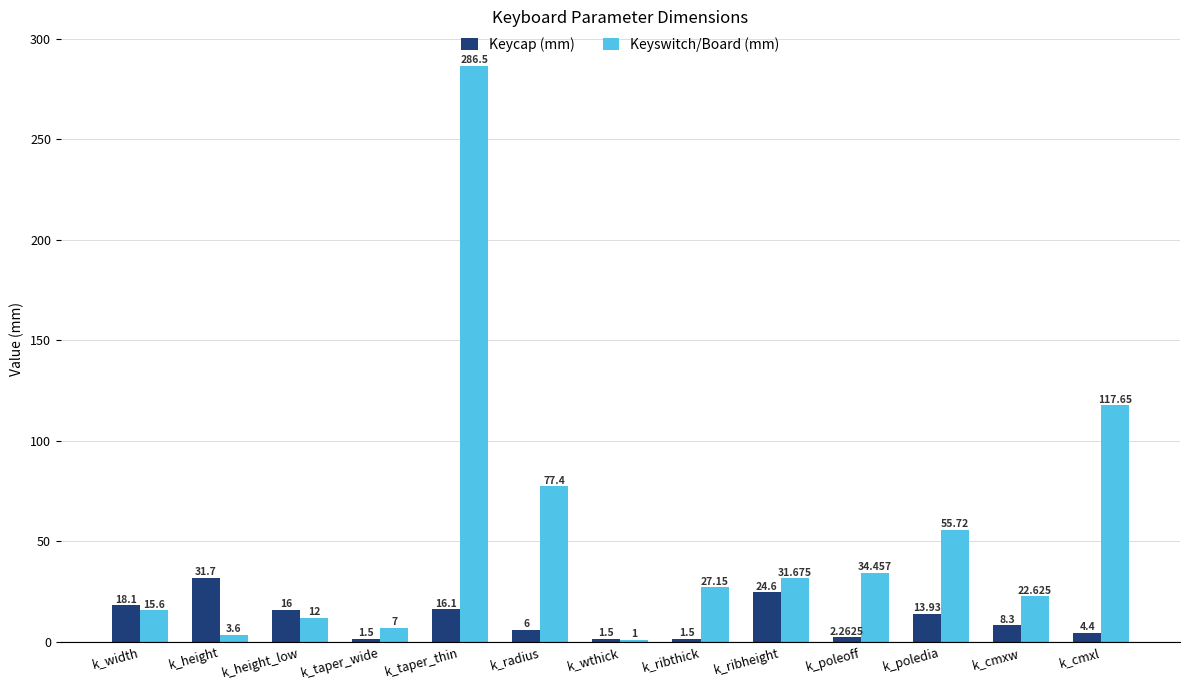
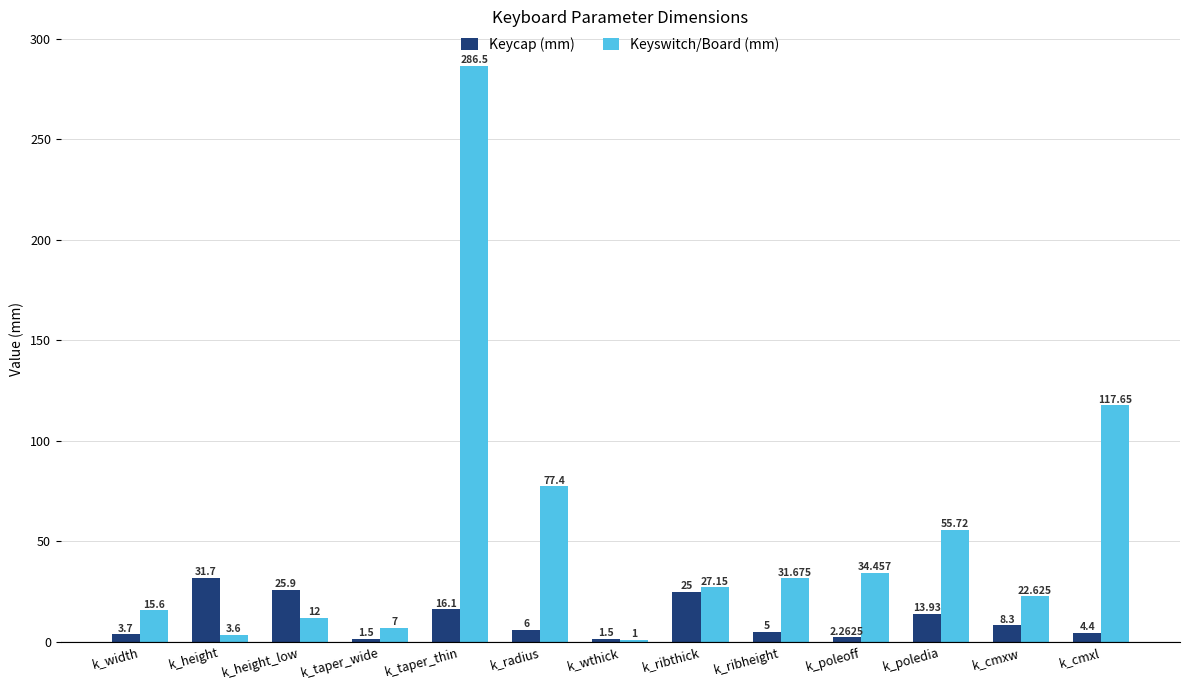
  {
    "Keycap (mm)": {
-     "k_width": 18.1,
+     "k_width": 3.7,
      "k_height": 31.7,
-     "k_height_low": 16,
+     "k_height_low": 25.9,
      "k_taper_wide": 1.5,
      "k_taper_thin": 16.1,
      "k_radius": 6,
      "k_wthick": 1.5,
-     "k_ribthick": 1.5,
-     "k_ribheight": 24.6,
+     "k_ribthick": 25,
+     "k_ribheight": 5,
      "k_poleoff": 2.2625,
      "k_poledia": 13.93,
      "k_cmxw": 8.3,
      "k_cmxl": 4.4
    },
    "Keyswitch/Board (mm)": {
      "k_width": 15.6,
      "k_height": 3.6,
      "k_height_low": 12,
      "k_taper_wide": 7,
      "k_taper_thin": 286.5,
      "k_radius": 77.4,
      "k_wthick": 1,
      "k_ribthick": 27.15,
      "k_ribheight": 31.675,
      "k_poleoff": 34.457,
      "k_poledia": 55.72,
      "k_cmxw": 22.625,
      "k_cmxl": 117.65
    }
  }
